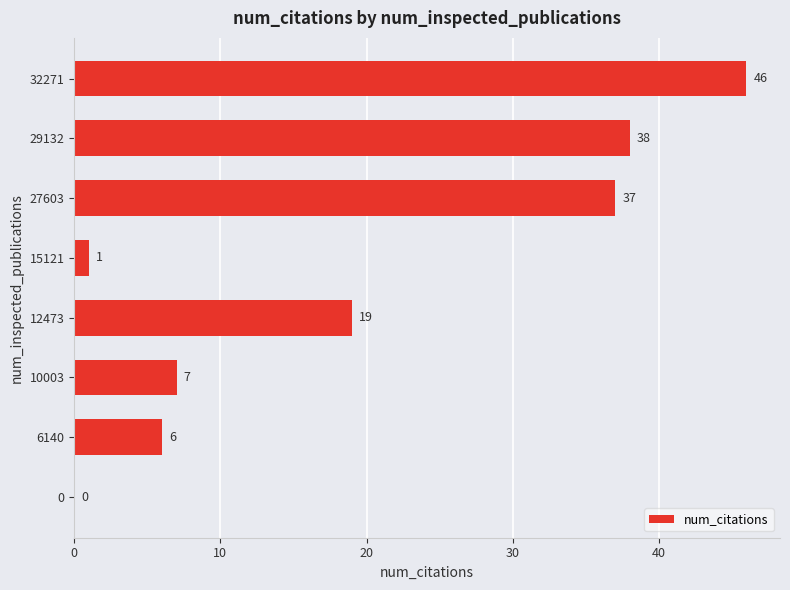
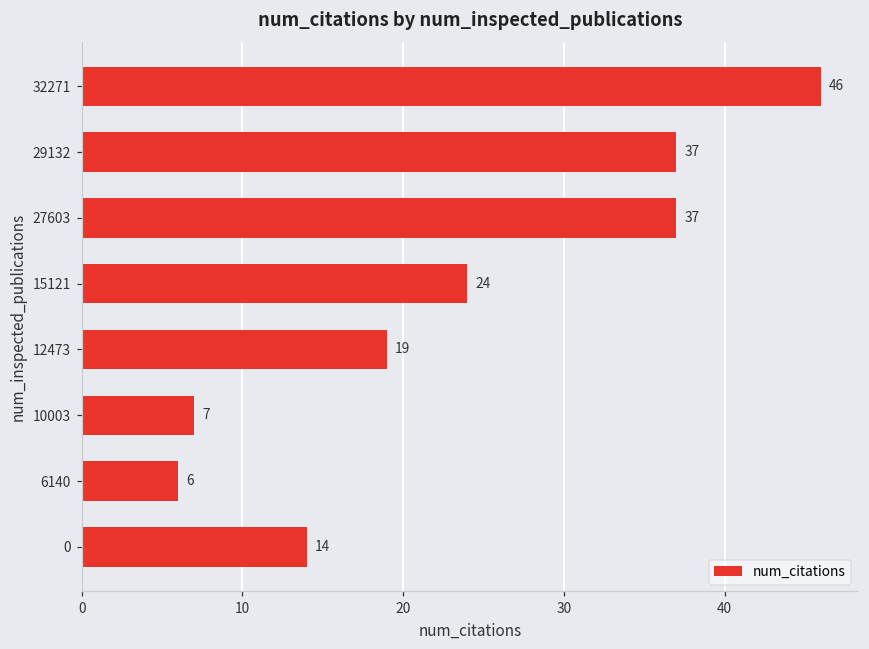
  {
    "32271": 46,
-   "29132": 38,
+   "29132": 37,
    "27603": 37,
-   "15121": 1,
+   "15121": 24,
    "12473": 19,
    "10003": 7,
    "6140": 6,
-   "0": 0
+   "0": 14
  }
